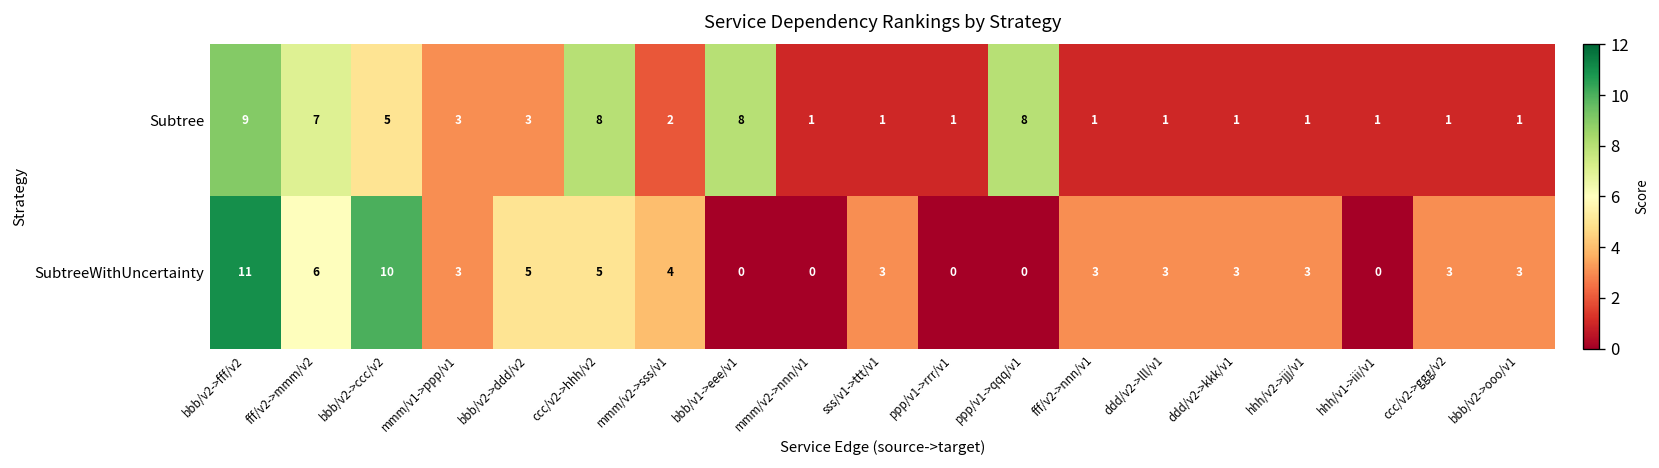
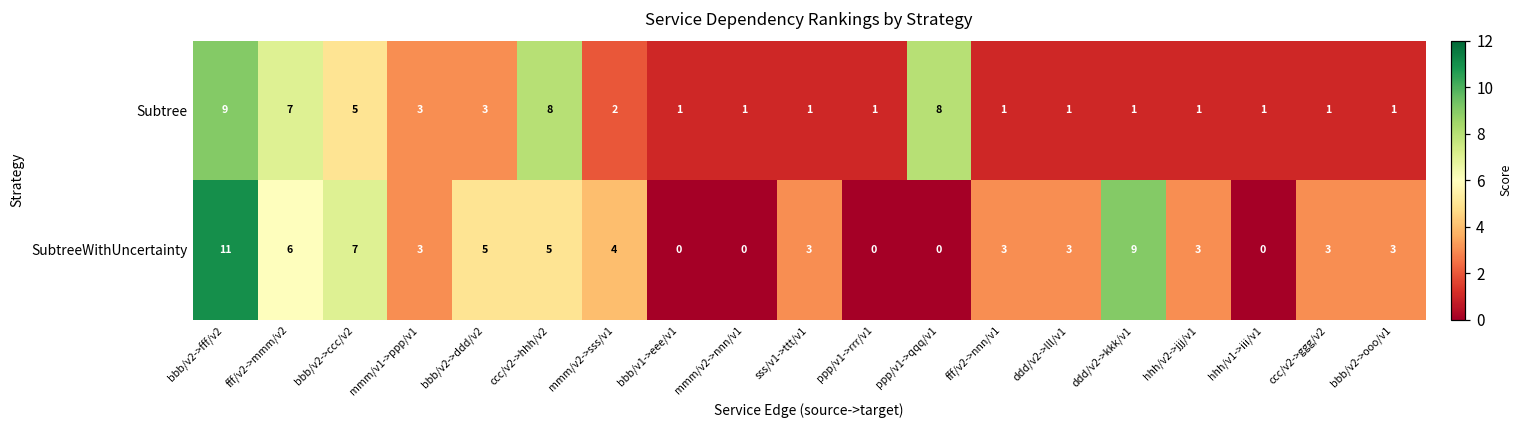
  {
    "Subtree": {
      "bbb/v2->fff/v2": 9,
      "fff/v2->mmm/v2": 7,
      "bbb/v2->ccc/v2": 5,
      "mmm/v1->ppp/v1": 3,
      "bbb/v2->ddd/v2": 3,
      "ccc/v2->hhh/v2": 8,
      "mmm/v2->sss/v1": 2,
-     "bbb/v1->eee/v1": 8,
+     "bbb/v1->eee/v1": 1,
      "mmm/v2->nnn/v1": 1,
      "sss/v1->ttt/v1": 1,
      "ppp/v1->rrr/v1": 1,
      "ppp/v1->qqq/v1": 8,
      "fff/v2->nnn/v1": 1,
      "ddd/v2->lll/v1": 1,
      "ddd/v2->kkk/v1": 1,
      "hhh/v2->jjj/v1": 1,
      "hhh/v1->iii/v1": 1,
      "ccc/v2->ggg/v2": 1,
      "bbb/v2->ooo/v1": 1
    },
    "SubtreeWithUncertainty": {
      "bbb/v2->fff/v2": 11,
      "fff/v2->mmm/v2": 6,
-     "bbb/v2->ccc/v2": 10,
+     "bbb/v2->ccc/v2": 7,
      "mmm/v1->ppp/v1": 3,
      "bbb/v2->ddd/v2": 5,
      "ccc/v2->hhh/v2": 5,
      "mmm/v2->sss/v1": 4,
      "bbb/v1->eee/v1": 0,
      "mmm/v2->nnn/v1": 0,
      "sss/v1->ttt/v1": 3,
      "ppp/v1->rrr/v1": 0,
      "ppp/v1->qqq/v1": 0,
      "fff/v2->nnn/v1": 3,
      "ddd/v2->lll/v1": 3,
-     "ddd/v2->kkk/v1": 3,
+     "ddd/v2->kkk/v1": 9,
      "hhh/v2->jjj/v1": 3,
      "hhh/v1->iii/v1": 0,
      "ccc/v2->ggg/v2": 3,
      "bbb/v2->ooo/v1": 3
    }
  }
